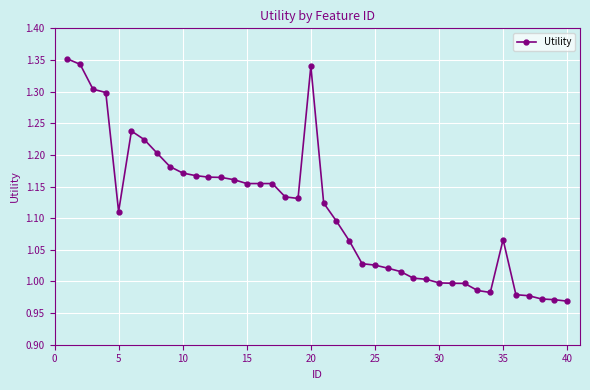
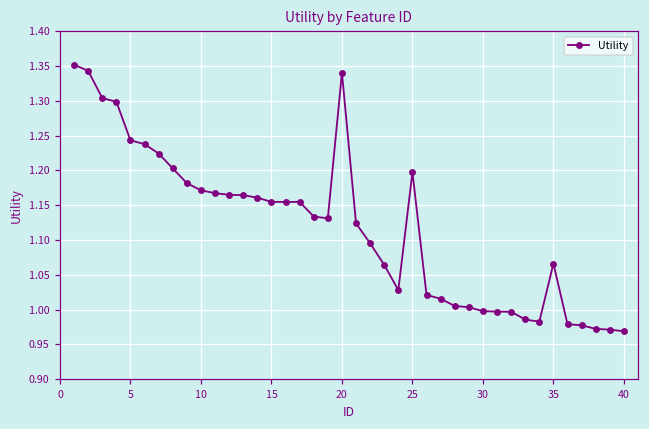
  {
-   "5": 1.11,
+   "5": 1.24,
    "10": 1.17,
    "15": 1.15,
    "20": 1.34,
-   "25": 1.03,
+   "25": 1.20,
    "30": 1.00,
    "35": 1.07,
    "40": 0.97
  }
